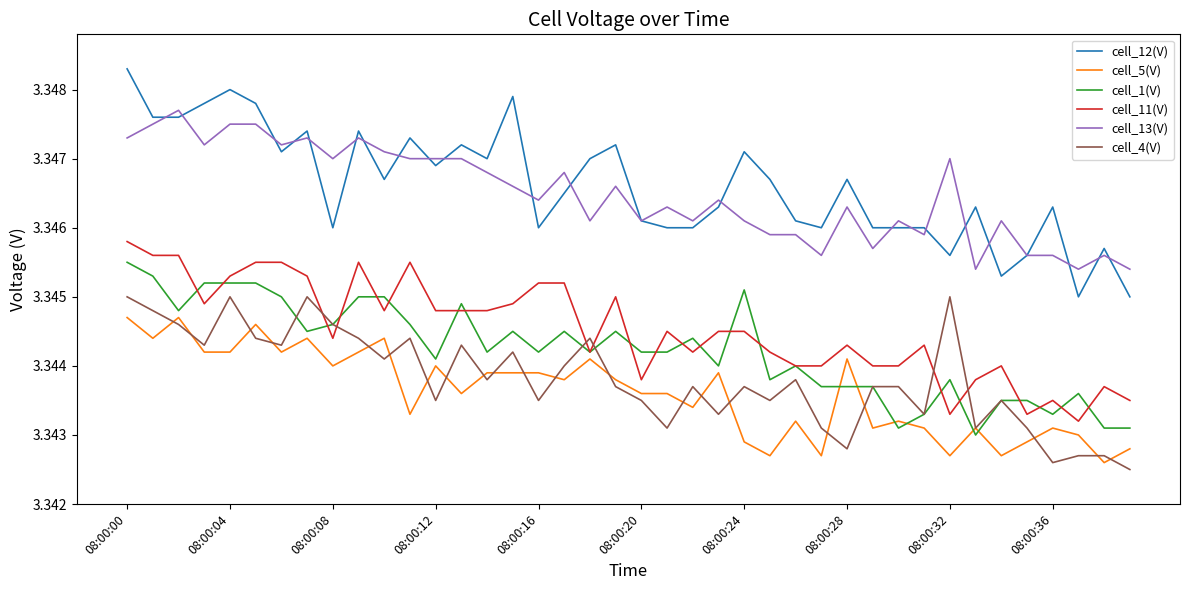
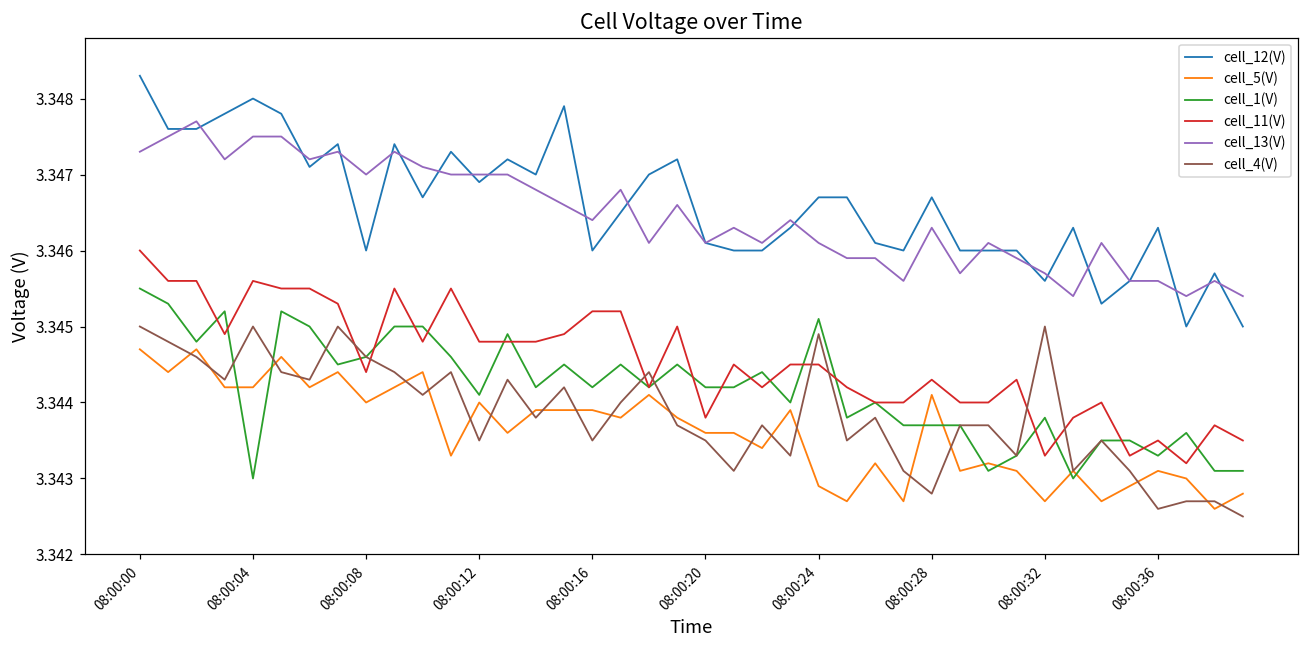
  {
    "cell_12(V)": {
      "08:00:00": 3.3483,
      "08:00:04": 3.3480,
      "08:00:08": 3.3460,
      "08:00:12": 3.3469,
      "08:00:16": 3.3460,
-     "08:00:24": 3.3471,
+     "08:00:24": 3.3467,
      "08:00:28": 3.3467,
      "08:00:32": 3.3456,
      "08:00:36": 3.3463
    },
    "cell_5(V)": {
      "08:00:00": 3.3447,
      "08:00:04": 3.3442,
      "08:00:08": 3.3440,
      "08:00:12": 3.3440,
      "08:00:16": 3.3439,
      "08:00:20": 3.3436,
      "08:00:24": 3.3429,
      "08:00:28": 3.3441,
      "08:00:32": 3.3427,
      "08:00:36": 3.3431
    },
    "cell_1(V)": {
      "08:00:00": 3.3455,
-     "08:00:04": 3.3452,
+     "08:00:04": 3.3430,
      "08:00:12": 3.3441,
      "08:00:16": 3.3442,
      "08:00:20": 3.3442,
      "08:00:24": 3.3451,
      "08:00:28": 3.3437,
      "08:00:32": 3.3438,
      "08:00:36": 3.3433
    },
    "cell_11(V)": {
-     "08:00:00": 3.3458,
-     "08:00:04": 3.3453,
+     "08:00:00": 3.3460,
+     "08:00:04": 3.3456,
      "08:00:08": 3.3444,
      "08:00:12": 3.3448,
      "08:00:16": 3.3452,
      "08:00:20": 3.3438,
      "08:00:24": 3.3445,
      "08:00:28": 3.3443,
      "08:00:32": 3.3433,
      "08:00:36": 3.3435
    },
    "cell_13(V)": {
      "08:00:00": 3.3473,
      "08:00:04": 3.3475,
      "08:00:08": 3.3470,
      "08:00:12": 3.3470,
      "08:00:16": 3.3464,
      "08:00:24": 3.3461,
      "08:00:28": 3.3463,
-     "08:00:32": 3.3470,
+     "08:00:32": 3.3457,
      "08:00:36": 3.3456
    },
    "cell_4(V)": {
      "08:00:00": 3.3450,
      "08:00:04": 3.3450,
      "08:00:12": 3.3435,
      "08:00:16": 3.3435,
      "08:00:20": 3.3435,
-     "08:00:24": 3.3437,
+     "08:00:24": 3.3449,
      "08:00:28": 3.3428,
      "08:00:32": 3.3450,
      "08:00:36": 3.3426
    }
  }
